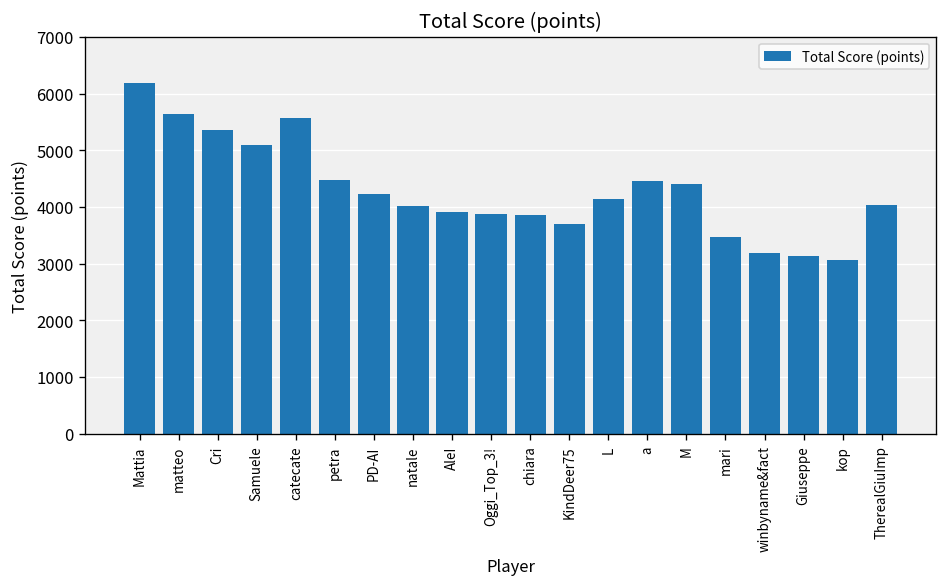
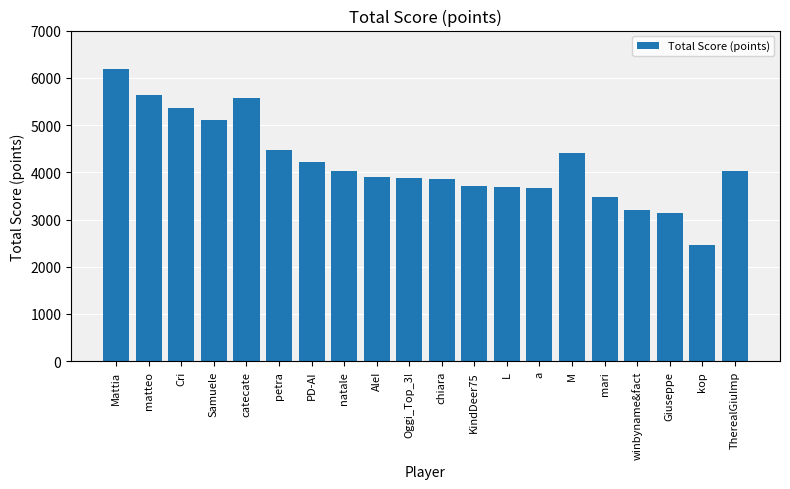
  {
    "Mattia": 6200,
    "matteo": 5600,
    "Cri": 5400,
    "Samuele": 5100,
    "catecate": 5600,
    "petra": 4500,
    "PD-AI": 4200,
    "natale": 4000,
    "AleI": 3900,
    "Oggi_Top_3!": 3900,
    "chiara": 3900,
    "KindDeer75": 3700,
-   "L": 4100,
-   "a": 4500,
+   "L": 3700,
+   "a": 3700,
    "M": 4400,
    "mari": 3500,
    "winbyname&fact": 3200,
    "Giuseppe": 3100,
-   "kop": 3100,
+   "kop": 2500,
    "TherealGiuImp": 4000
  }
